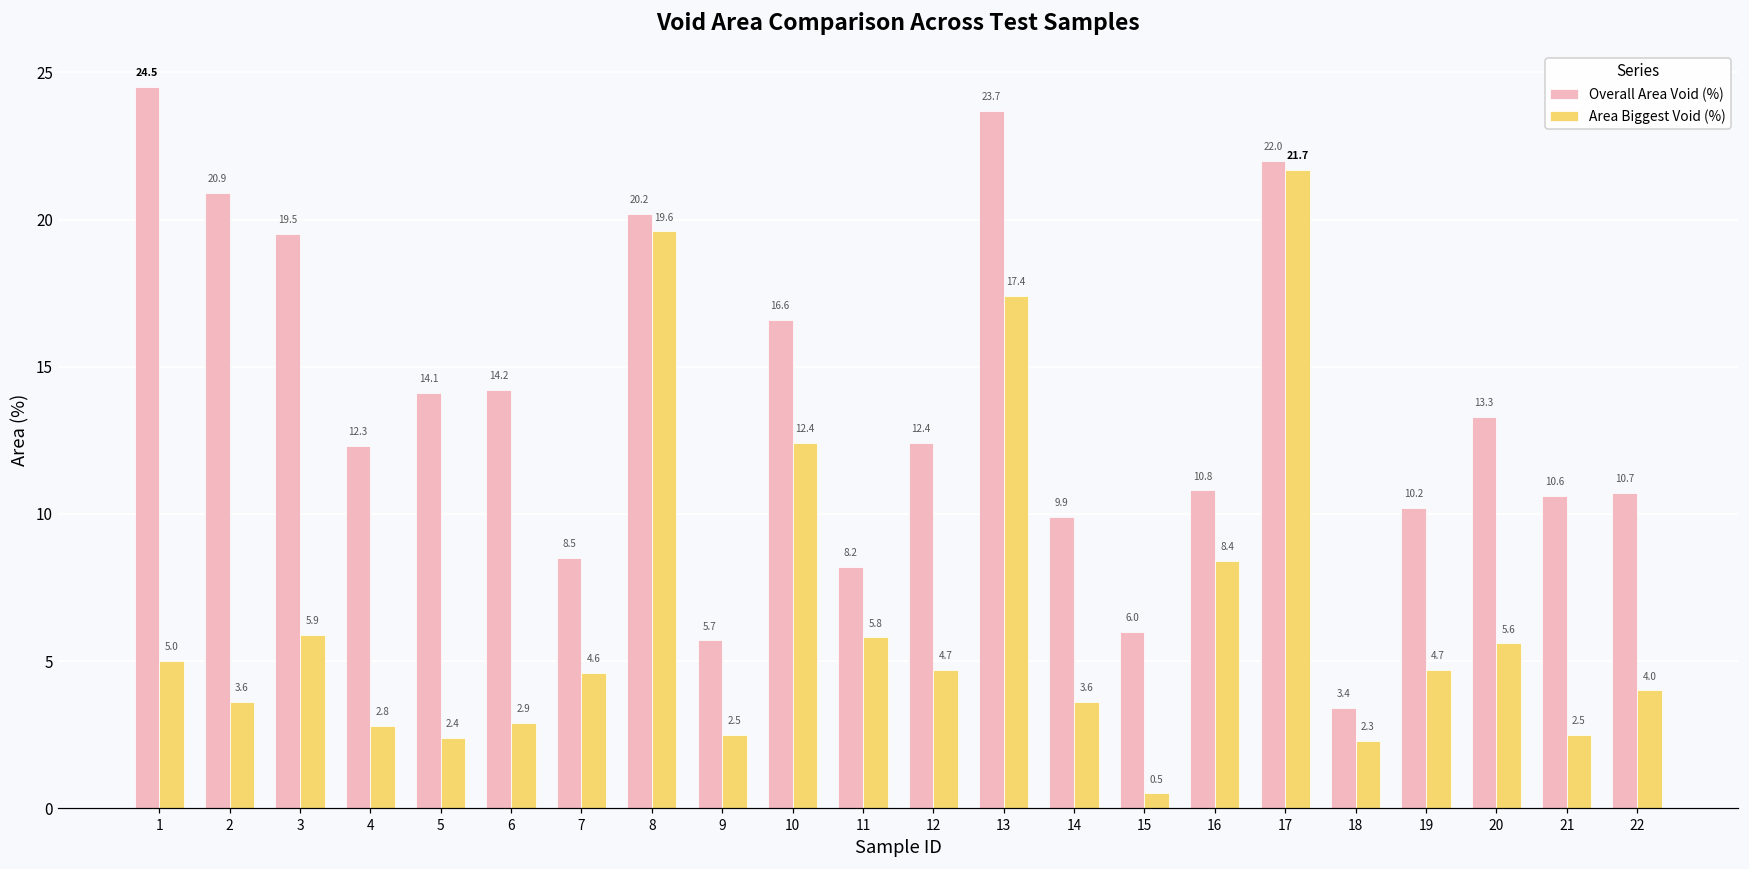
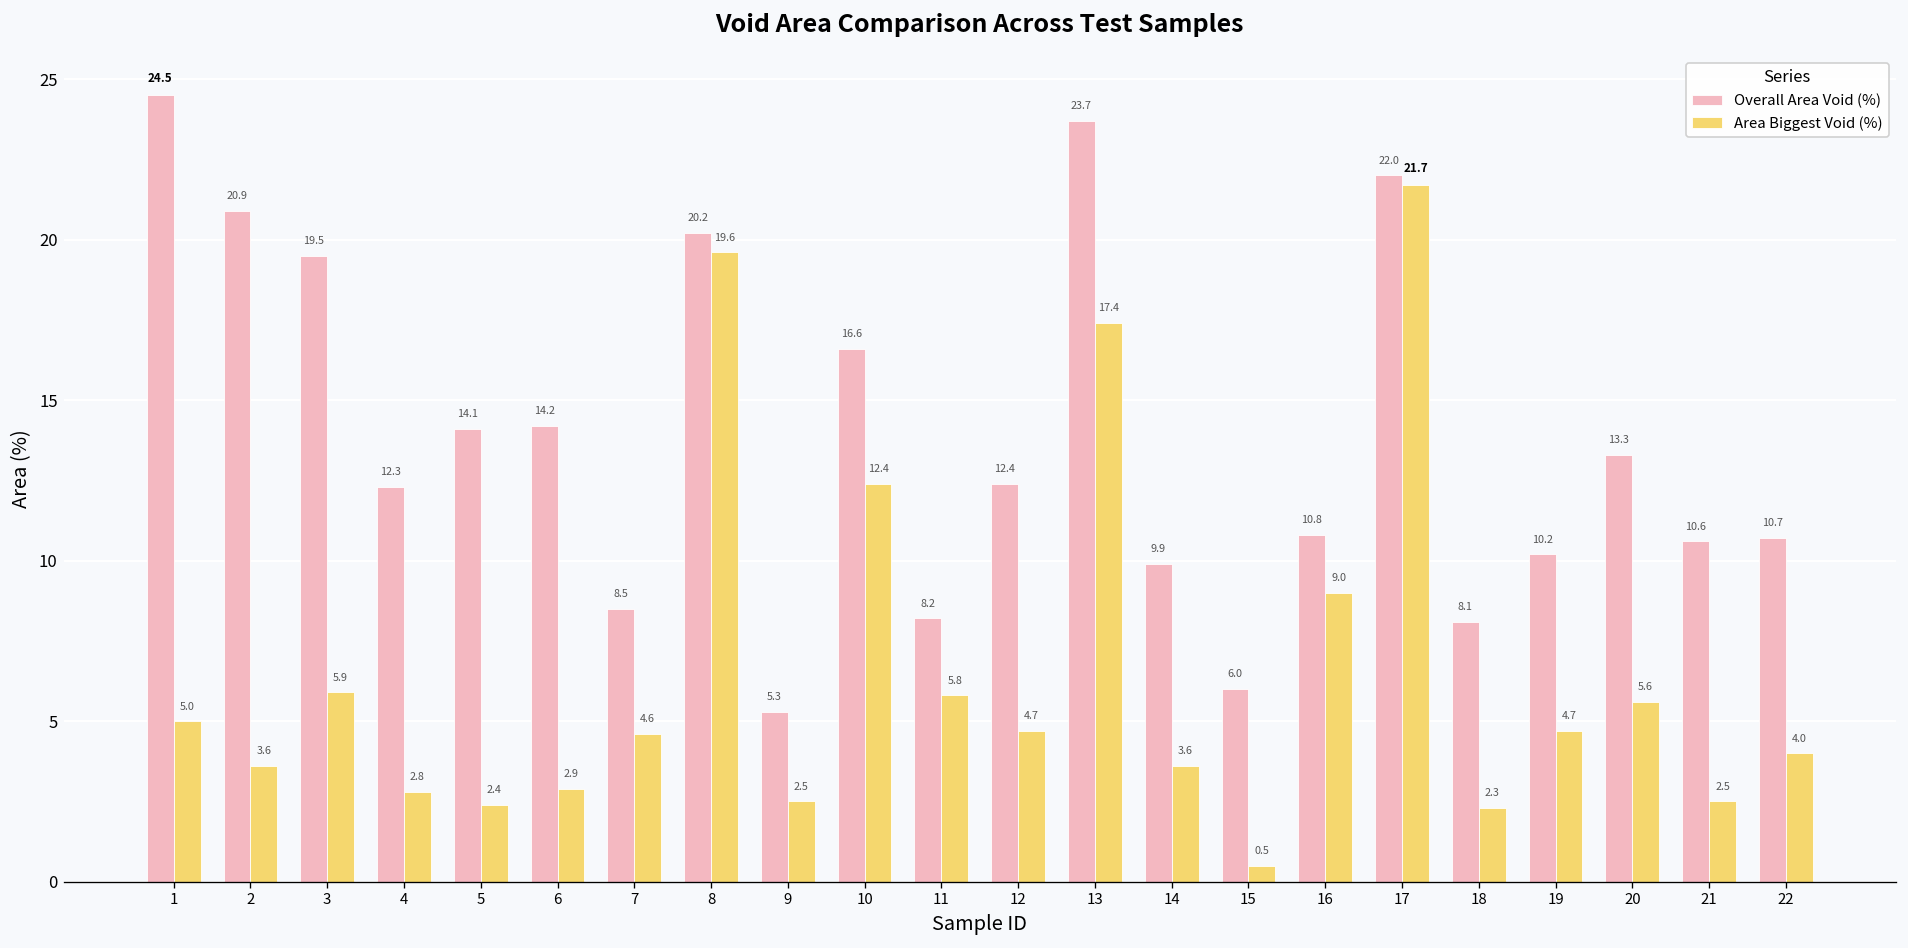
  {
    "Overall Area Void (%)": {
      "1": 24.5,
      "2": 20.9,
      "3": 19.5,
      "4": 12.3,
      "5": 14.1,
      "6": 14.2,
      "7": 8.5,
      "8": 20.2,
-     "9": 5.7,
+     "9": 5.3,
      "10": 16.6,
      "11": 8.2,
      "12": 12.4,
      "13": 23.7,
      "14": 9.9,
      "15": 6.0,
      "16": 10.8,
      "17": 22.0,
-     "18": 3.4,
+     "18": 8.1,
      "19": 10.2,
      "20": 13.3,
      "21": 10.6,
      "22": 10.7
    },
    "Area Biggest Void (%)": {
      "1": 5.0,
      "2": 3.6,
      "3": 5.9,
      "4": 2.8,
      "5": 2.4,
      "6": 2.9,
      "7": 4.6,
      "8": 19.6,
      "9": 2.5,
      "10": 12.4,
      "11": 5.8,
      "12": 4.7,
      "13": 17.4,
      "14": 3.6,
      "15": 0.5,
-     "16": 8.4,
+     "16": 9.0,
      "17": 21.7,
      "18": 2.3,
      "19": 4.7,
      "20": 5.6,
      "21": 2.5,
      "22": 4.0
    }
  }
